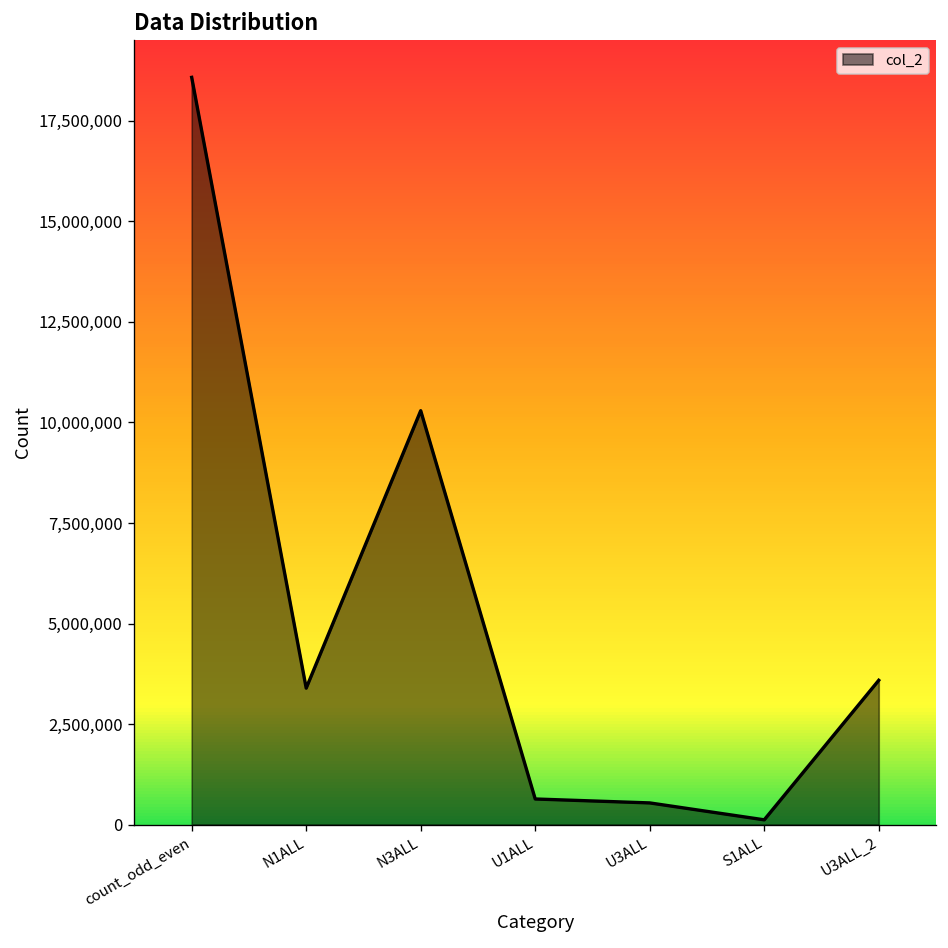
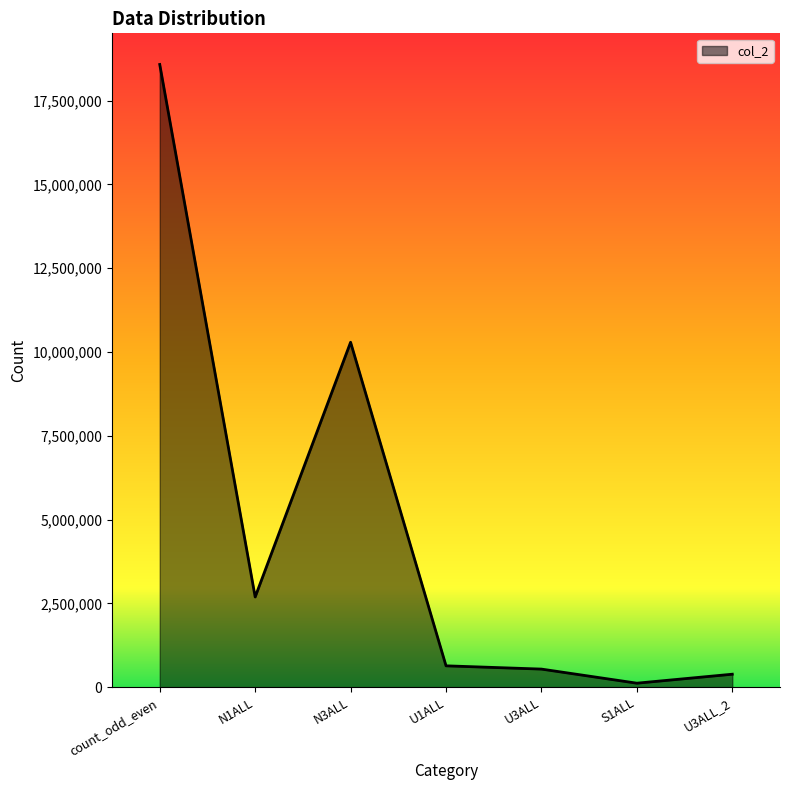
  {
    "count_odd_even": "18,600,000",
-   "N1ALL": "3,400,000",
+   "N1ALL": "2,700,000",
    "N3ALL": "10,300,000",
    "U1ALL": "600,000",
    "U3ALL": "500,000",
    "S1ALL": "100,000",
-   "U3ALL_2": "3,600,000"
+   "U3ALL_2": "400,000"
  }
